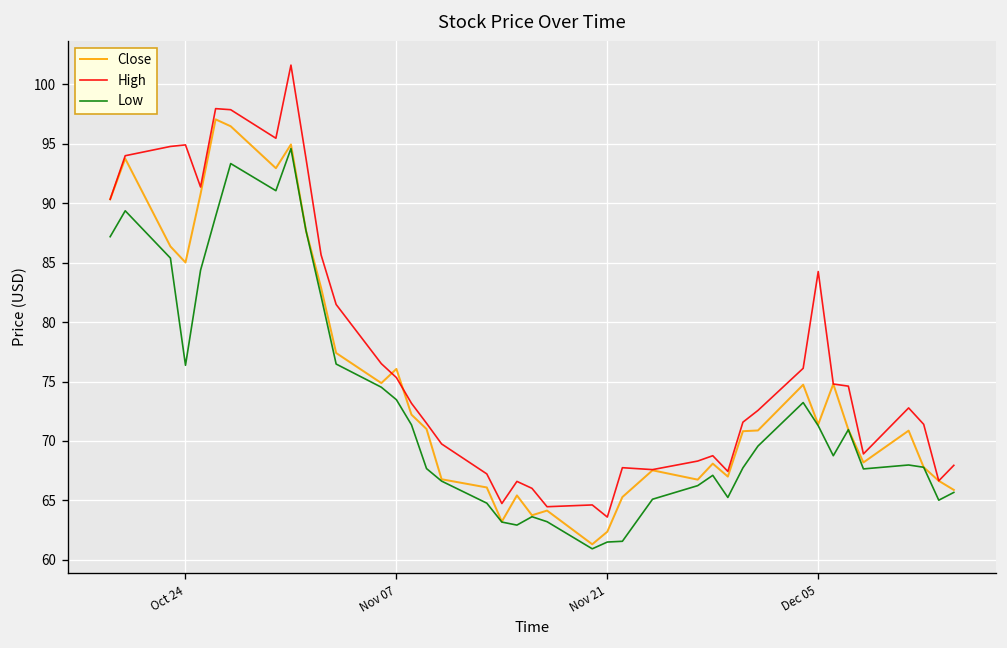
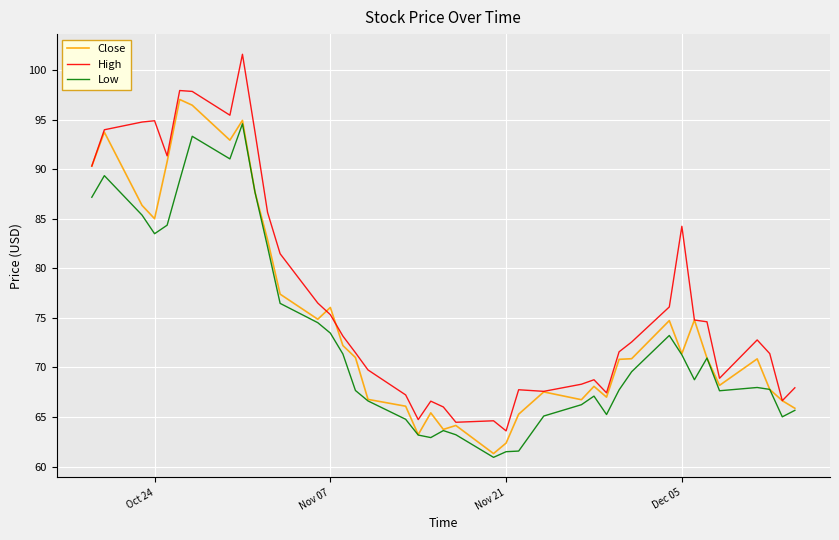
  {
    "Close": {
      "Oct 24": 85,
      "Nov 07": 76,
      "Nov 21": 62
    },
    "High": {
      "Oct 24": 95,
      "Nov 07": 75,
      "Nov 21": 64,
      "Dec 05": 84
    },
    "Low": {
-     "Oct 24": 76,
+     "Oct 24": 83,
      "Nov 07": 73,
      "Nov 21": 62
    }
  }
